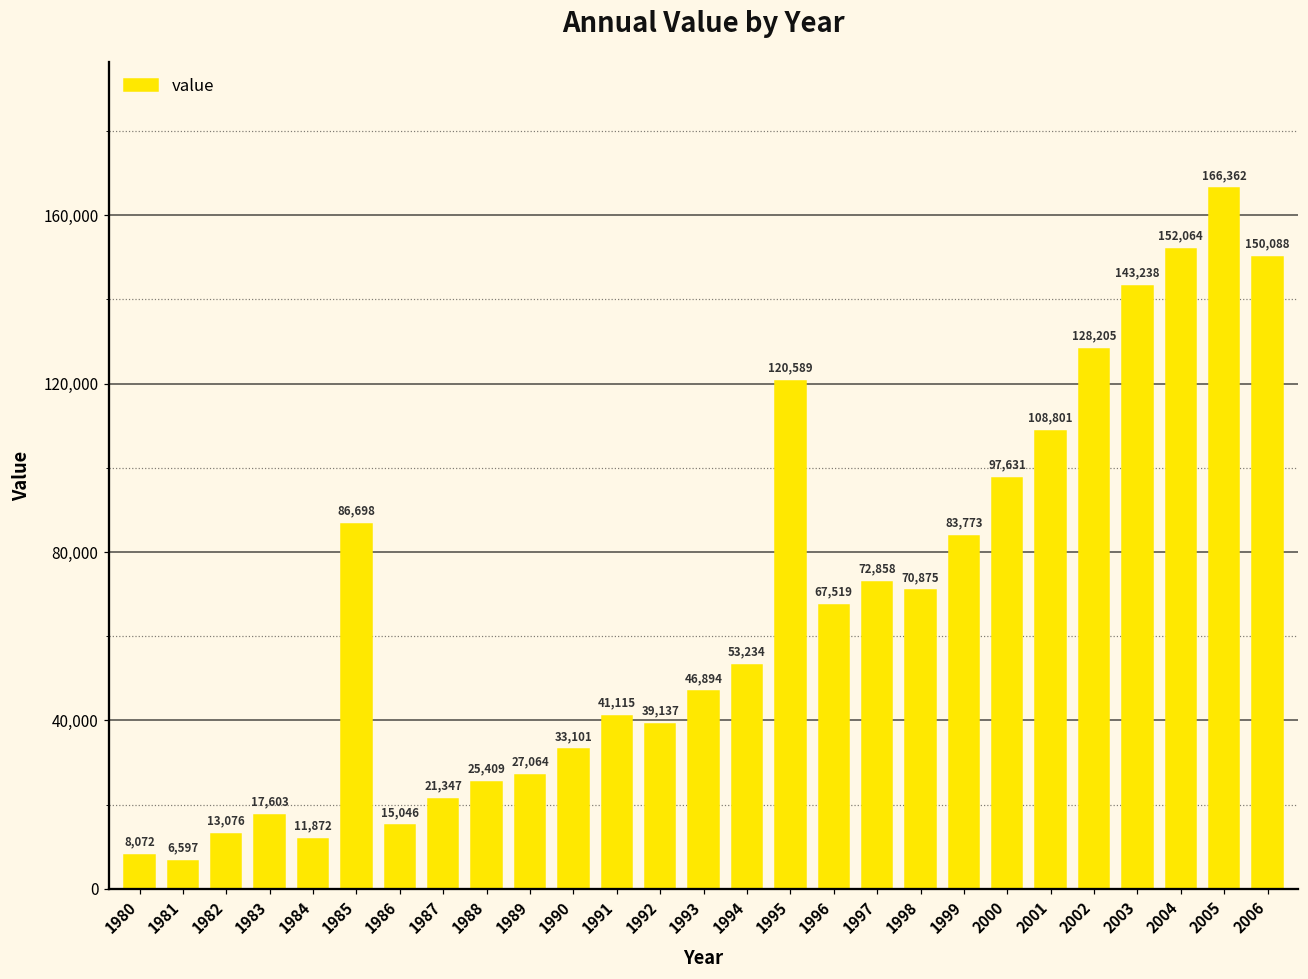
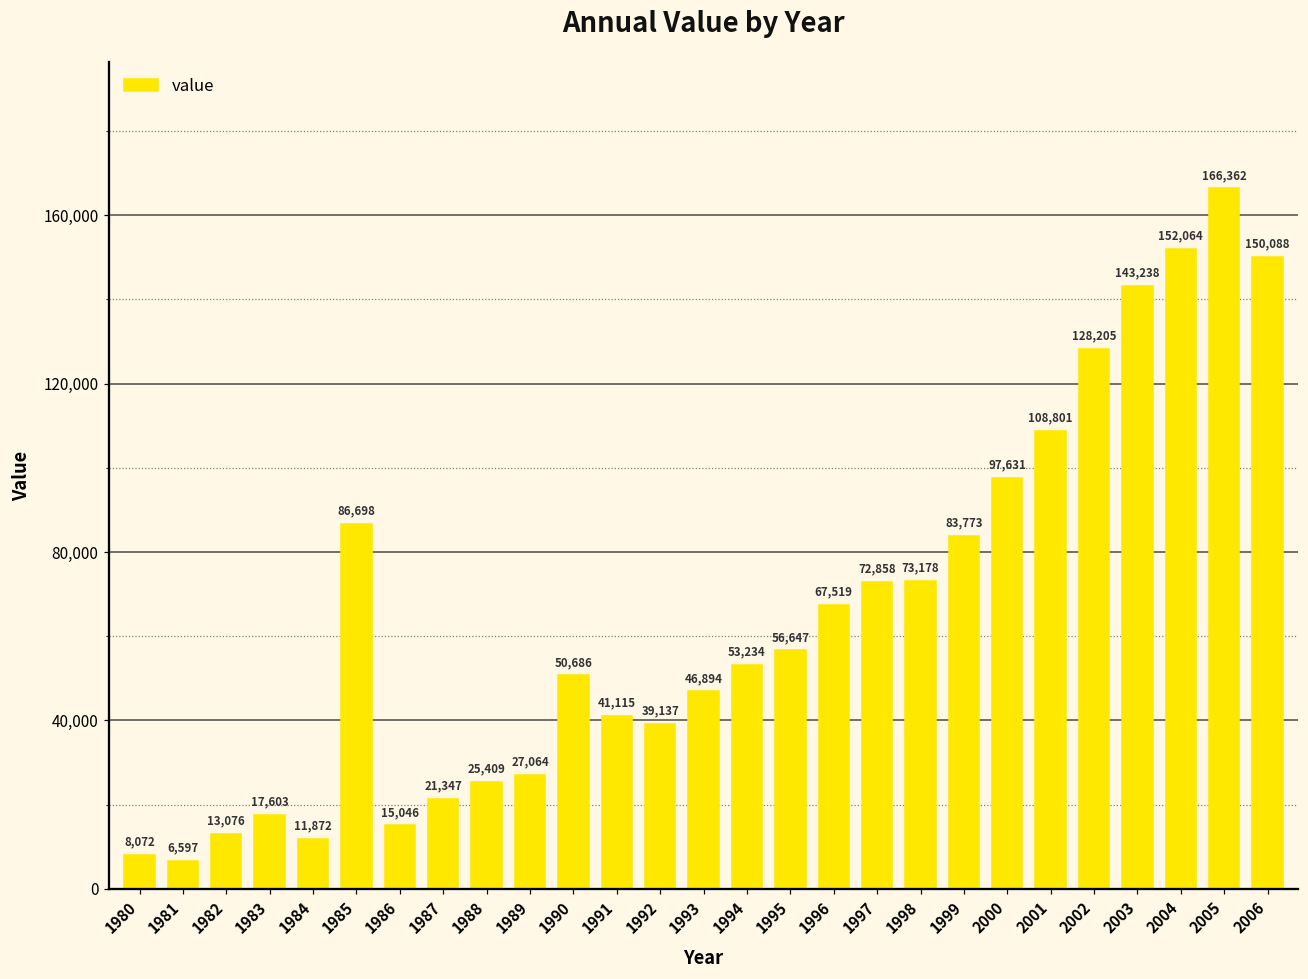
  {
    "1980": "8,072",
    "1981": "6,597",
    "1982": "13,076",
    "1983": "17,603",
    "1984": "11,872",
    "1985": "86,698",
    "1986": "15,046",
    "1987": "21,347",
    "1988": "25,409",
    "1989": "27,064",
-   "1990": "33,101",
+   "1990": "50,686",
    "1991": "41,115",
    "1992": "39,137",
    "1993": "46,894",
    "1994": "53,234",
-   "1995": "120,589",
+   "1995": "56,647",
    "1996": "67,519",
    "1997": "72,858",
-   "1998": "70,875",
+   "1998": "73,178",
    "1999": "83,773",
    "2000": "97,631",
    "2001": "108,801",
    "2002": "128,205",
    "2003": "143,238",
    "2004": "152,064",
    "2005": "166,362",
    "2006": "150,088"
  }
